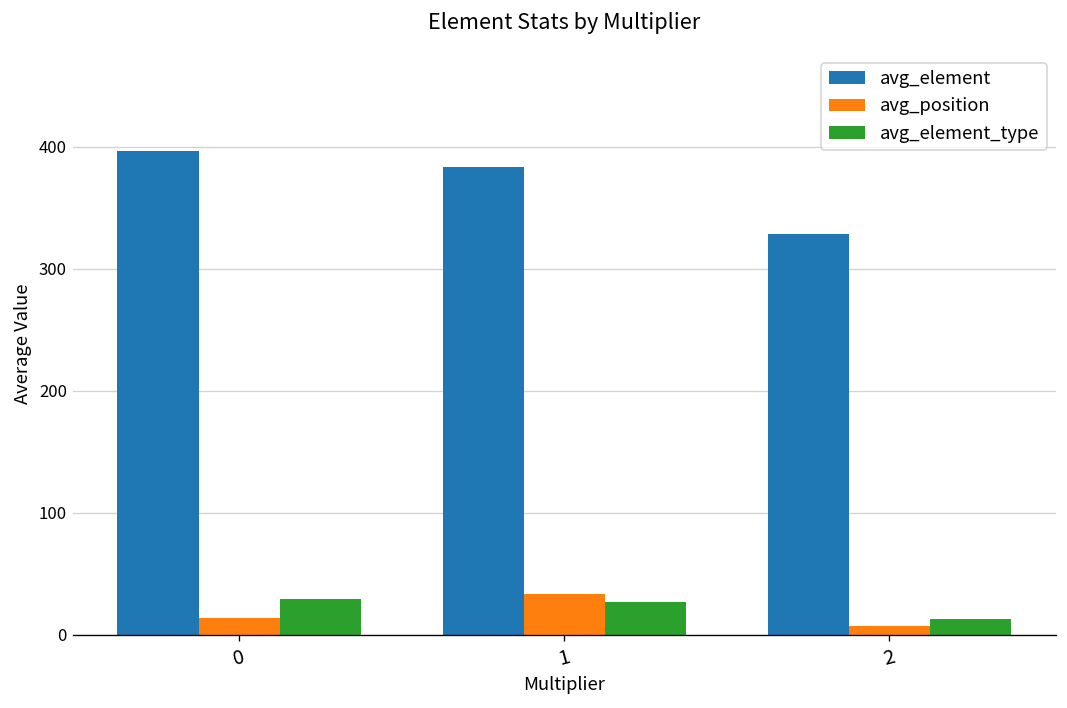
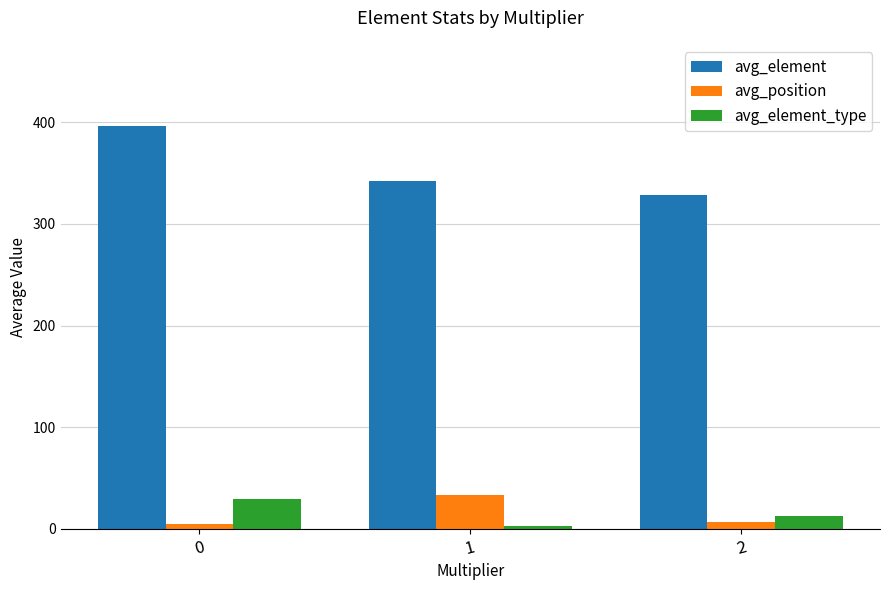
  {
    "avg_element": {
      "0": 397,
-     "1": 383,
+     "1": 342,
      "2": 328
    },
    "avg_position": {
-     "0": 13,
+     "0": 5,
      "1": 33,
      "2": 7
    },
    "avg_element_type": {
      "0": 29,
-     "1": 27,
+     "1": 3,
      "2": 13
    }
  }
